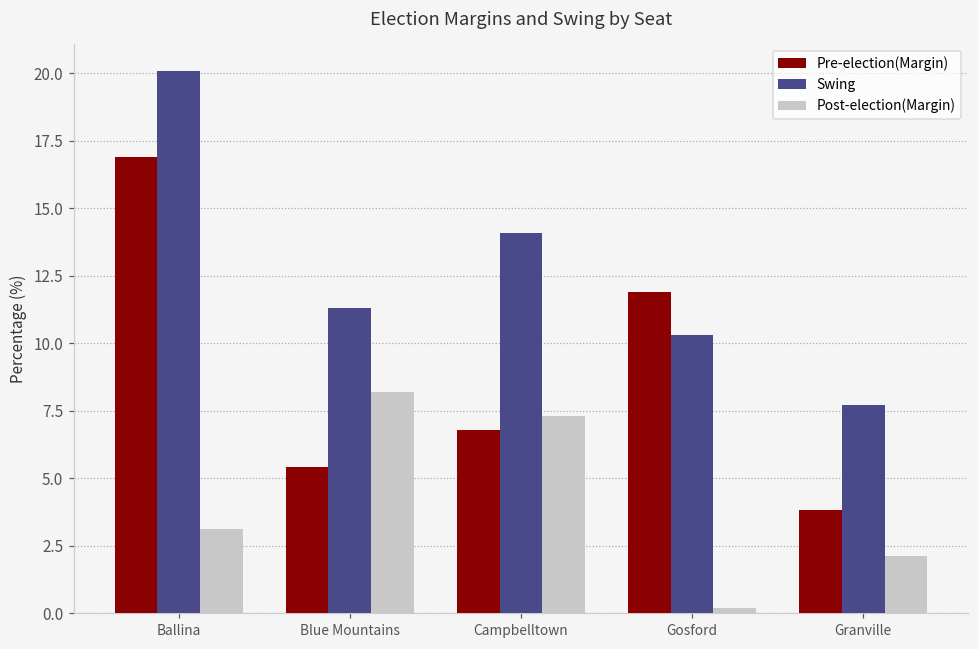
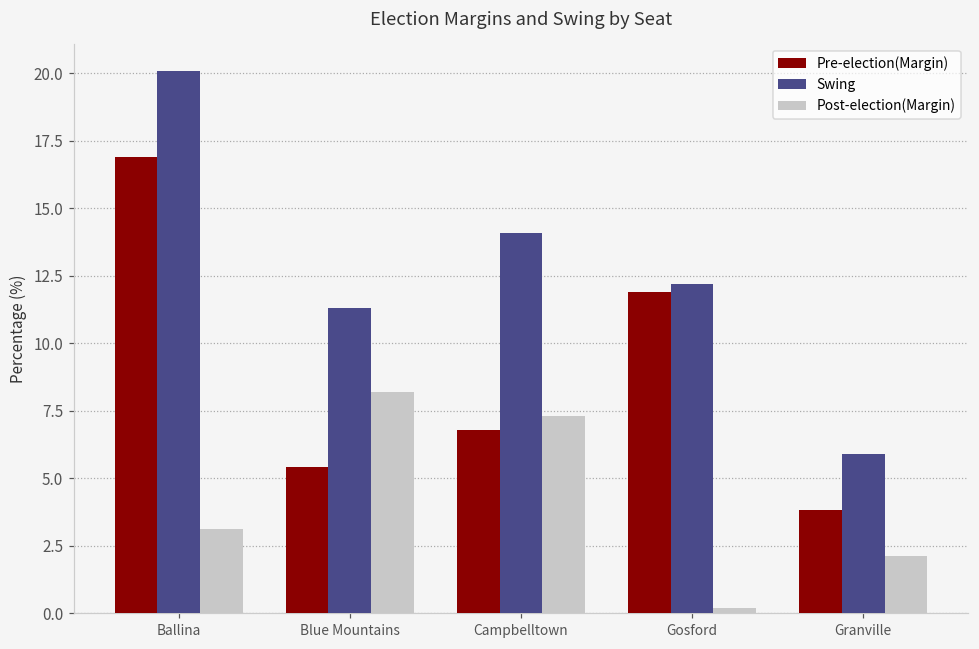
  {
    "Pre-election(Margin)": {
      "Ballina": 16.9,
      "Blue Mountains": 5.4,
      "Campbelltown": 6.8,
      "Gosford": 11.9,
      "Granville": 3.8
    },
    "Swing": {
      "Ballina": 20.1,
      "Blue Mountains": 11.3,
      "Campbelltown": 14.1,
-     "Gosford": 10.3,
-     "Granville": 7.7
+     "Gosford": 12.2,
+     "Granville": 5.9
    },
    "Post-election(Margin)": {
      "Ballina": 3.1,
      "Blue Mountains": 8.2,
      "Campbelltown": 7.3,
      "Gosford": 0.2,
      "Granville": 2.1
    }
  }
